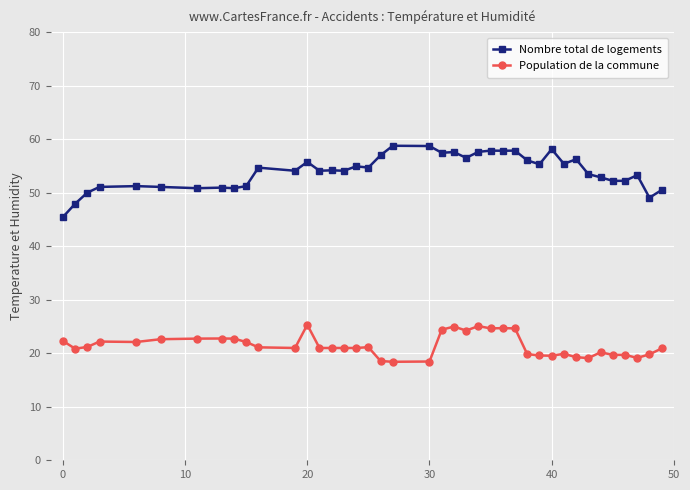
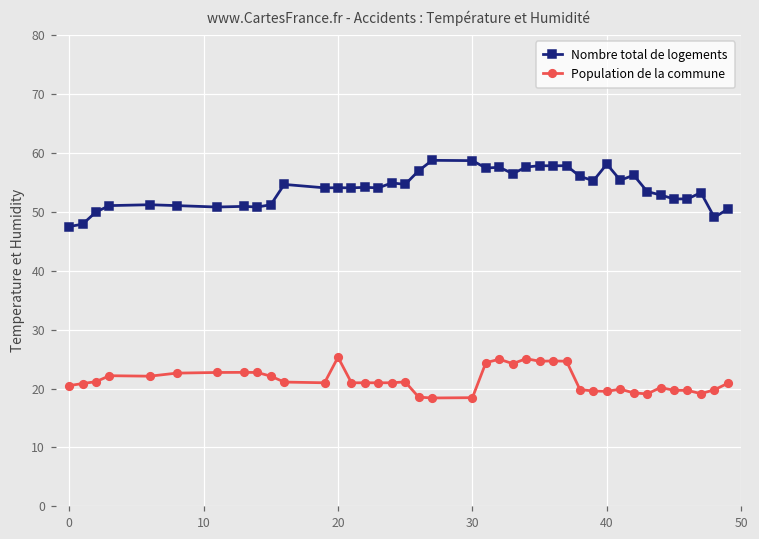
  {
    "Nombre total de logements": {
-     "0": 45,
-     "20": 56,
+     "0": 48,
+     "20": 54,
      "30": 59,
      "40": 58
    },
    "Population de la commune": {
-     "0": 22,
+     "0": 21,
      "20": 25,
      "30": 18,
      "40": 20
    }
  }
